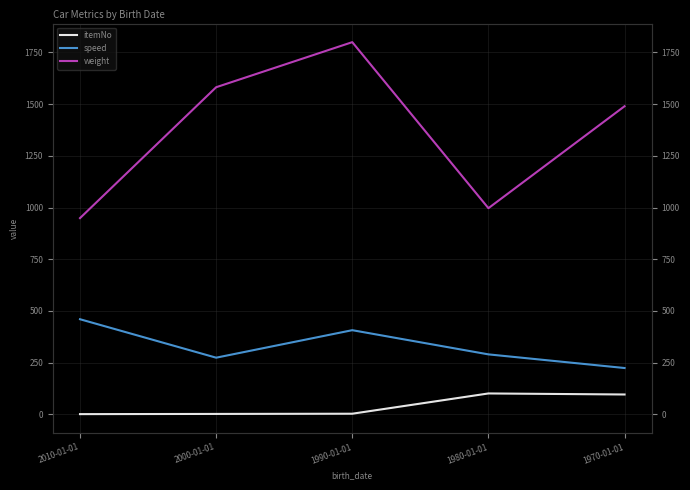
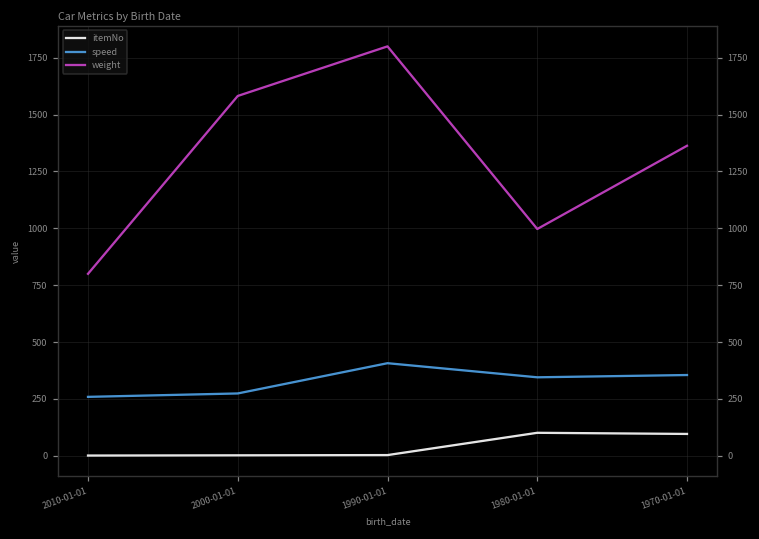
  {
    "itemNo": {
      "2010-01-01": 0,
      "2000-01-01": 0,
      "1990-01-01": 0,
      "1980-01-01": 100,
      "1970-01-01": 100
    },
    "speed": {
-     "2010-01-01": 460,
+     "2010-01-01": 260,
      "2000-01-01": 270,
      "1990-01-01": 410,
-     "1980-01-01": 290,
-     "1970-01-01": 220
+     "1980-01-01": 350,
+     "1970-01-01": 360
    },
    "weight": {
-     "2010-01-01": 950,
+     "2010-01-01": 800,
      "2000-01-01": 1580,
      "1990-01-01": 1800,
      "1980-01-01": 1000,
-     "1970-01-01": 1490
+     "1970-01-01": 1360
    }
  }
